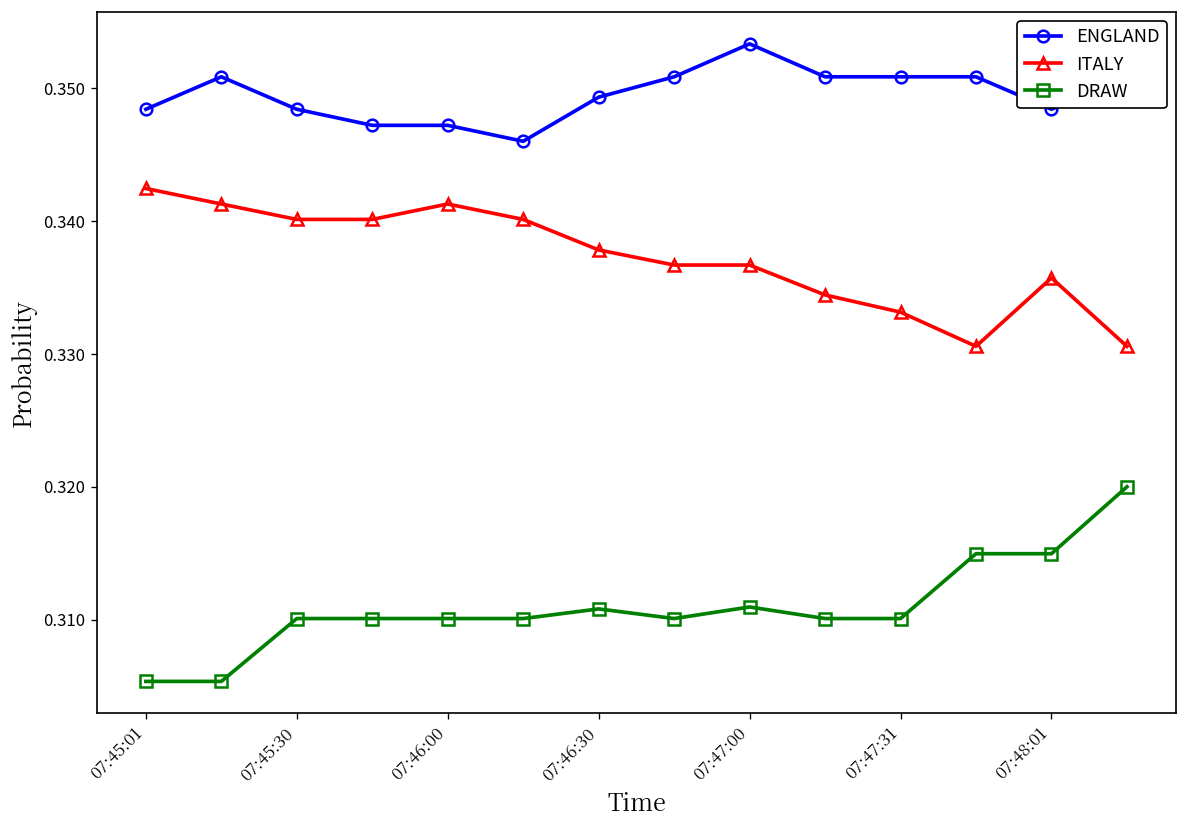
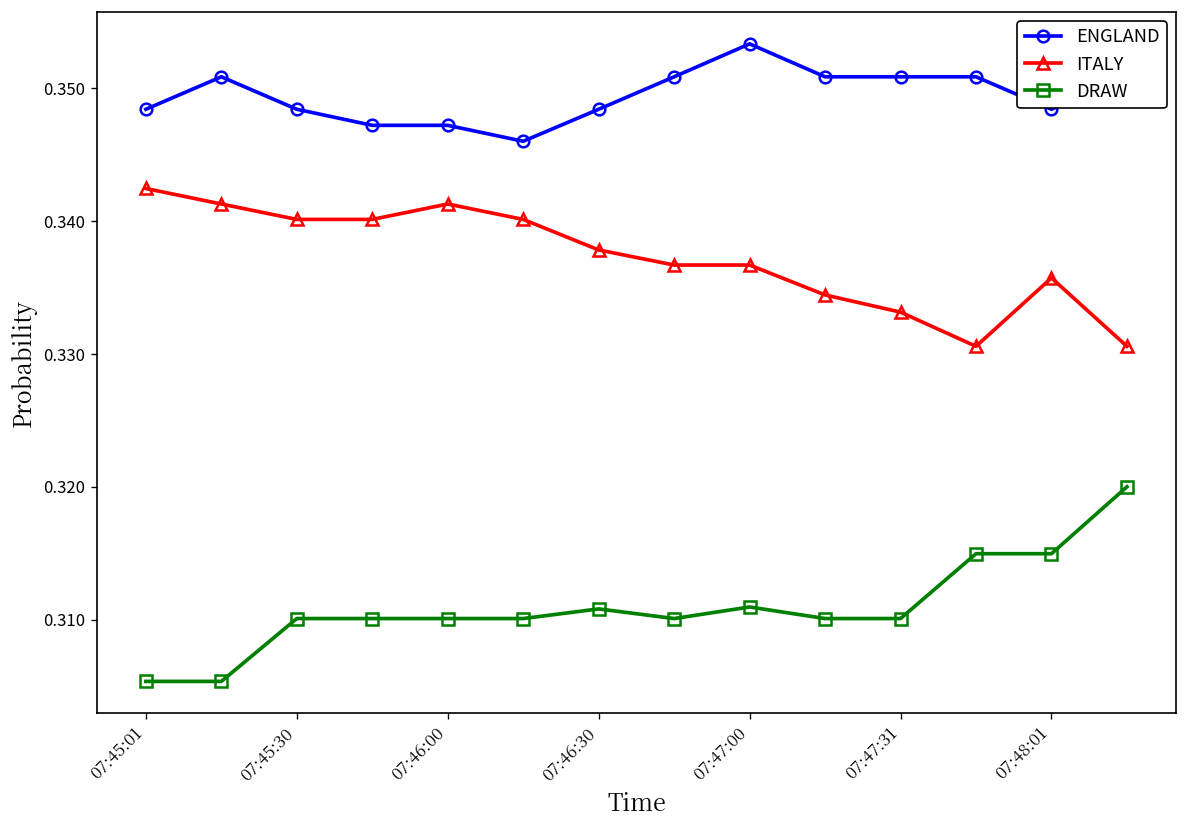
  {
    "ENGLAND": {
      "07:45:01": 0.3484,
      "07:45:30": 0.3484,
      "07:46:00": 0.3472,
-     "07:46:30": 0.3493,
+     "07:46:30": 0.3484,
      "07:47:00": 0.3534,
      "07:47:31": 0.3509
    },
    "ITALY": {
      "07:45:01": 0.3425,
      "07:45:30": 0.3401,
      "07:46:00": 0.3413,
      "07:46:30": 0.3378,
      "07:47:00": 0.3367,
      "07:47:31": 0.3332,
      "07:48:01": 0.3357
    },
    "DRAW": {
      "07:45:01": 0.3053,
      "07:45:30": 0.3101,
      "07:46:00": 0.3101,
      "07:46:30": 0.3108,
      "07:47:00": 0.3109,
      "07:47:31": 0.3101,
      "07:48:01": 0.3150
    }
  }
